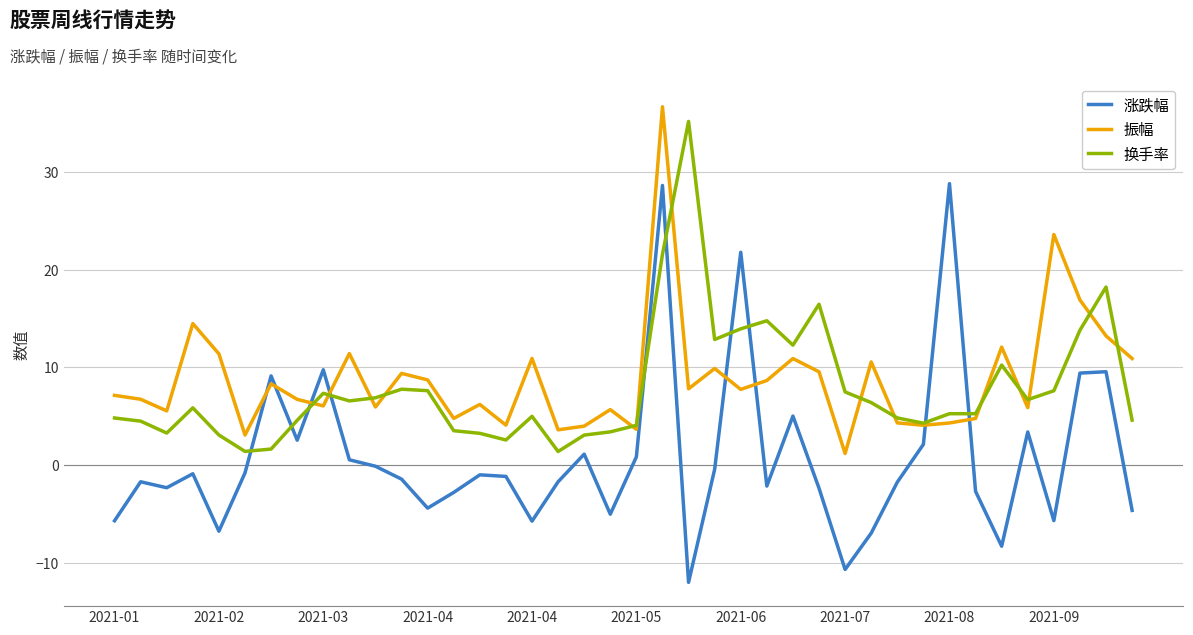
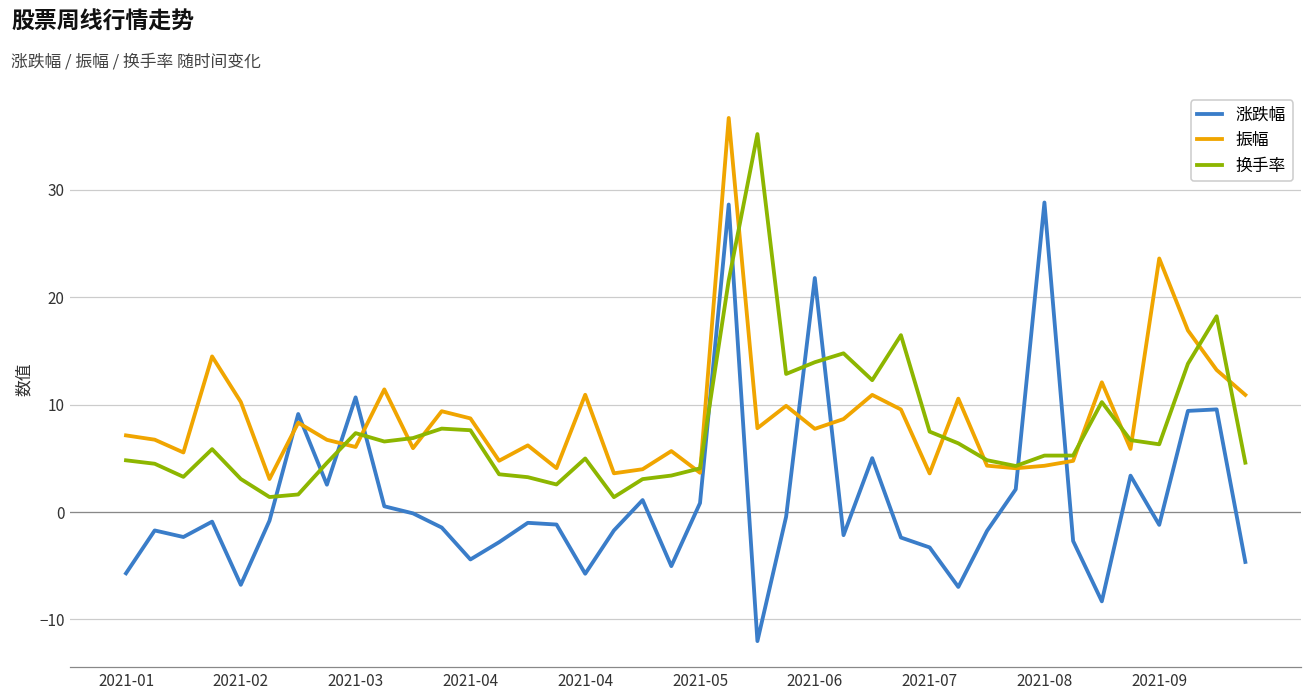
  {
    "涨跌幅": {
      "2021-01": -6,
      "2021-02": -7,
-     "2021-03": 10,
+     "2021-03": 11,
      "2021-05": 1,
      "2021-06": 22,
-     "2021-07": -11,
+     "2021-07": -3,
      "2021-08": 29,
-     "2021-09": -6
+     "2021-09": -1
    },
    "振幅": {
      "2021-01": 7,
-     "2021-02": 11,
+     "2021-02": 10,
      "2021-03": 6,
      "2021-05": 4,
      "2021-06": 8,
-     "2021-07": 1,
+     "2021-07": 4,
      "2021-08": 4,
      "2021-09": 24
    },
    "换手率": {
      "2021-01": 5,
      "2021-02": 3,
      "2021-03": 7,
      "2021-05": 4,
      "2021-06": 14,
      "2021-07": 7,
      "2021-08": 5,
-     "2021-09": 8
+     "2021-09": 6
    }
  }
